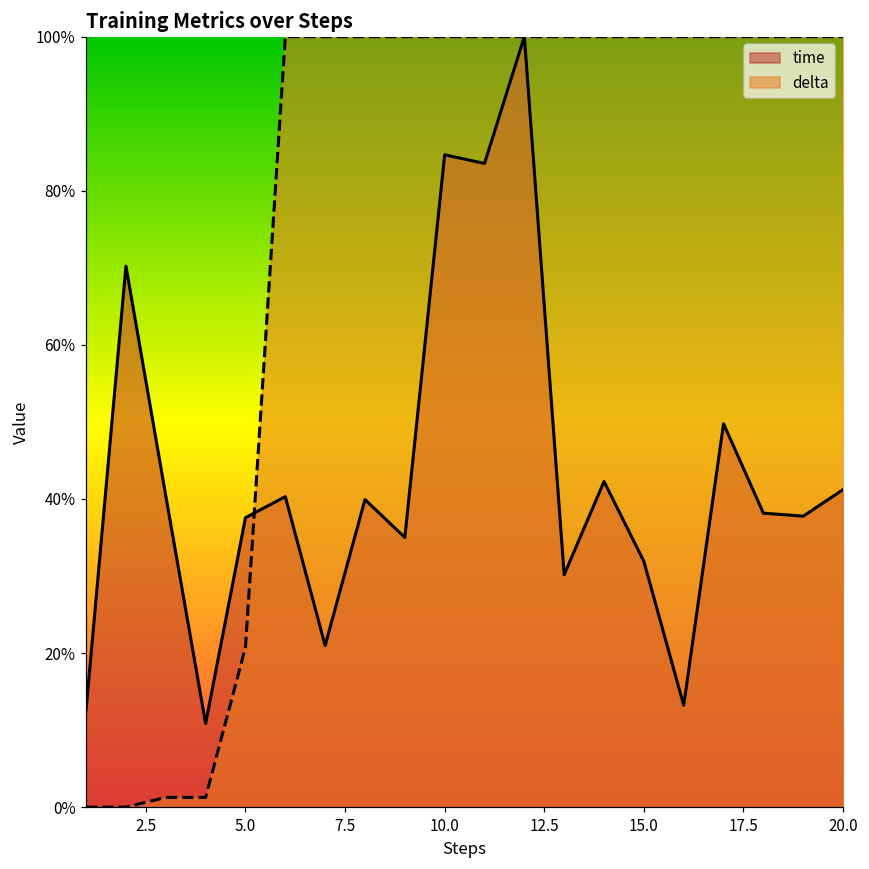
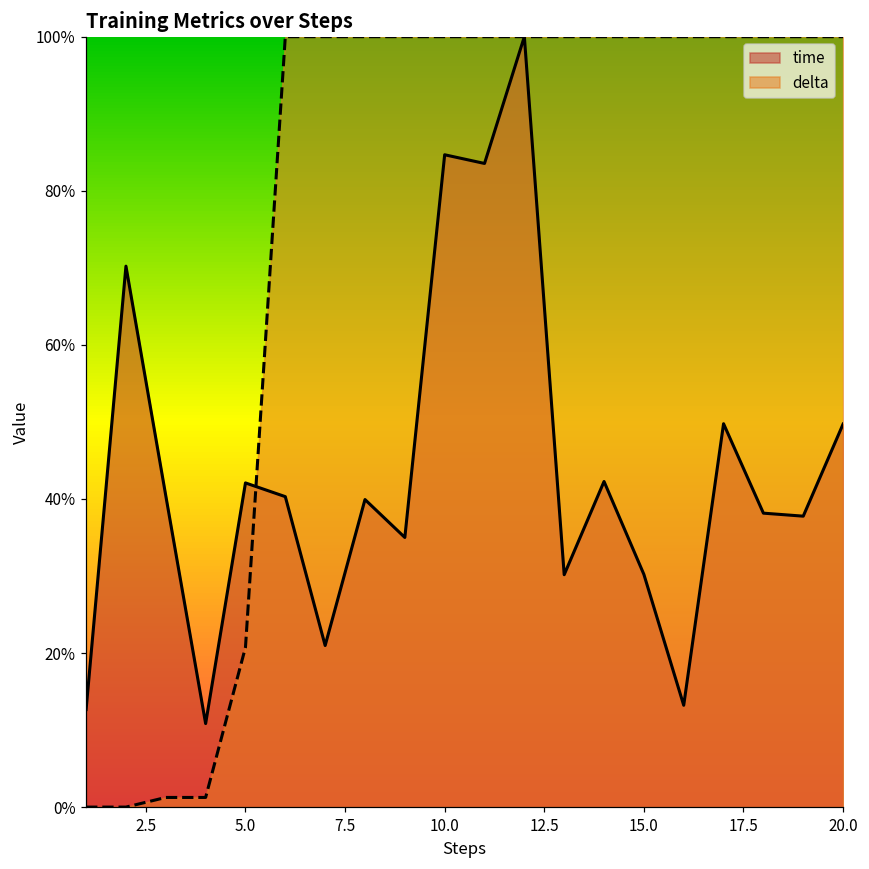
  {
    "time": {
-     "5.0": "38%",
+     "5.0": "42%",
      "10.0": "85%",
-     "15.0": "32%",
-     "20.0": "41%"
+     "15.0": "30%",
+     "20.0": "50%"
    },
    "delta": {
      "5.0": "21%",
      "10.0": "100%",
      "15.0": "100%",
      "20.0": "100%"
    }
  }
